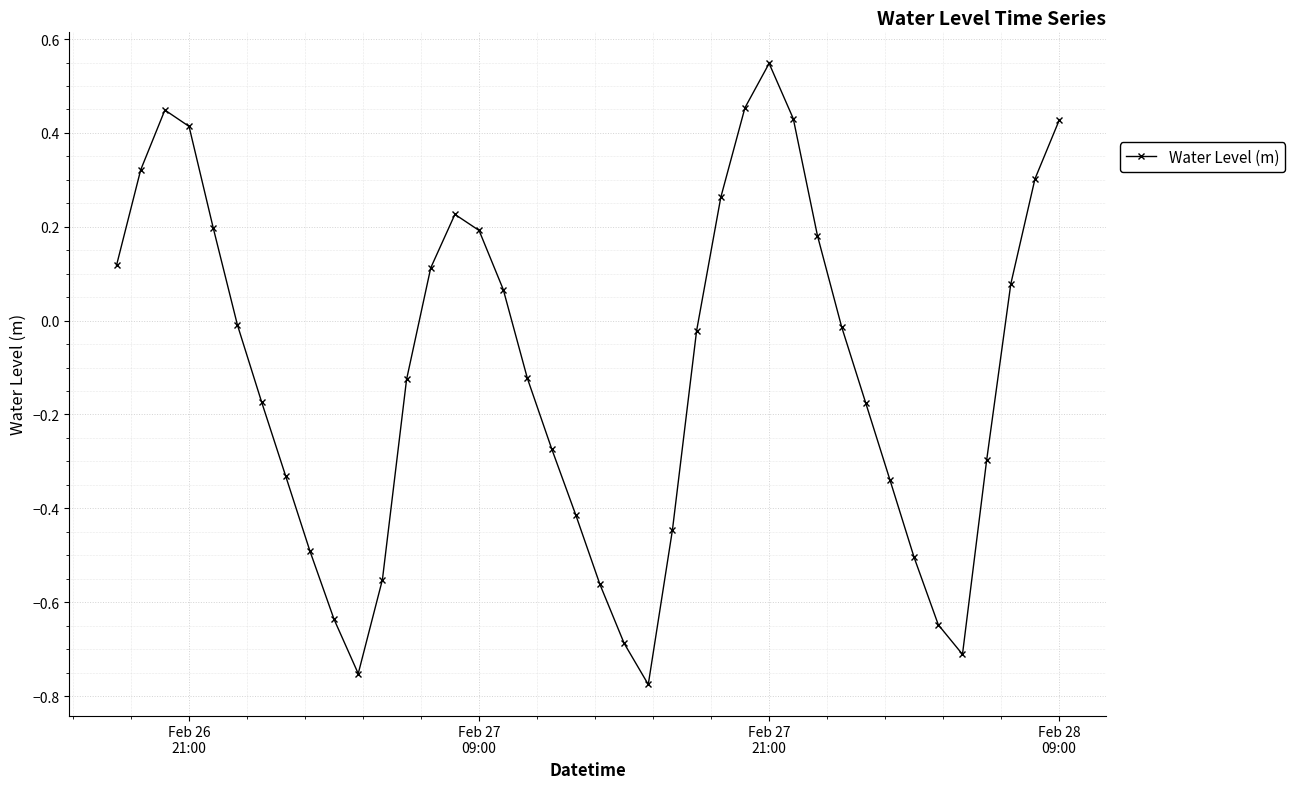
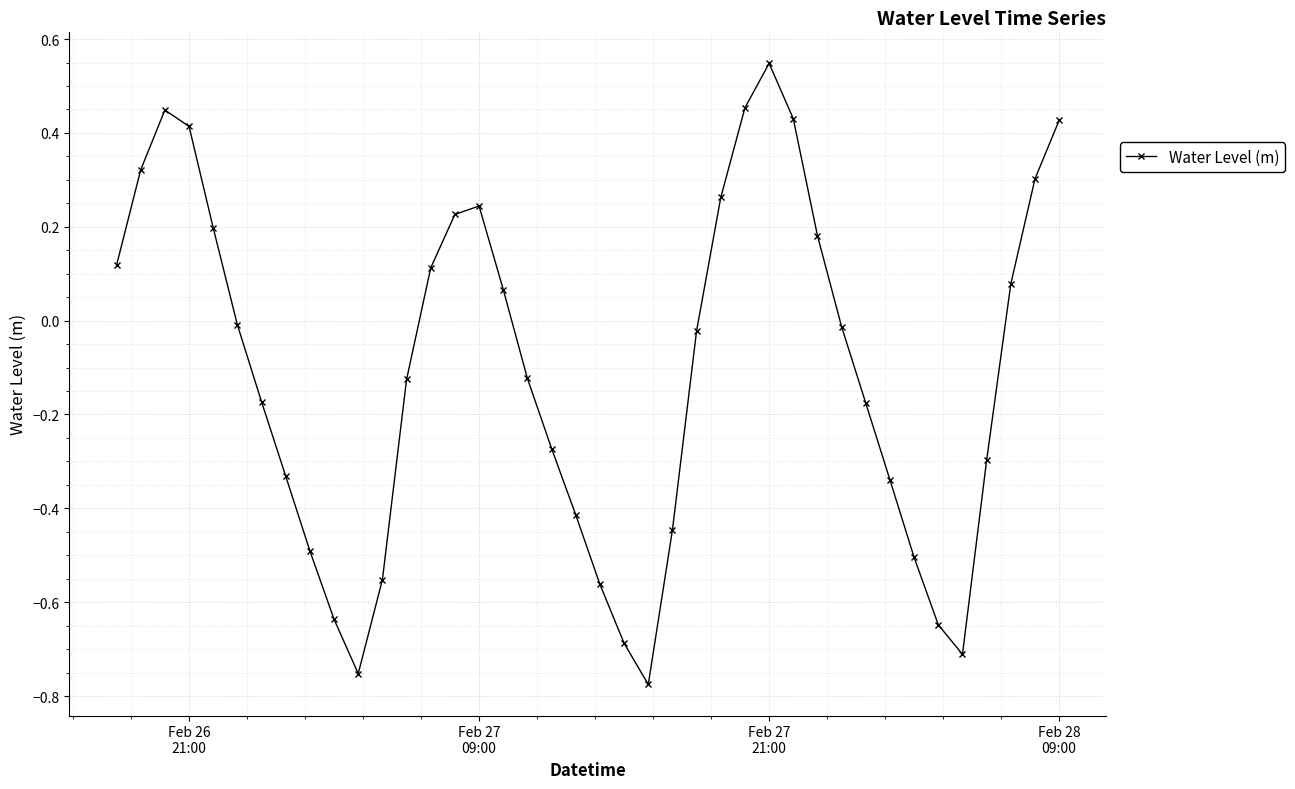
  {
    "Feb 26 21:00": 0.41,
-   "Feb 27 09:00": 0.19,
+   "Feb 27 09:00": 0.24,
    "Feb 27 21:00": 0.55,
    "Feb 28 09:00": 0.43
  }
